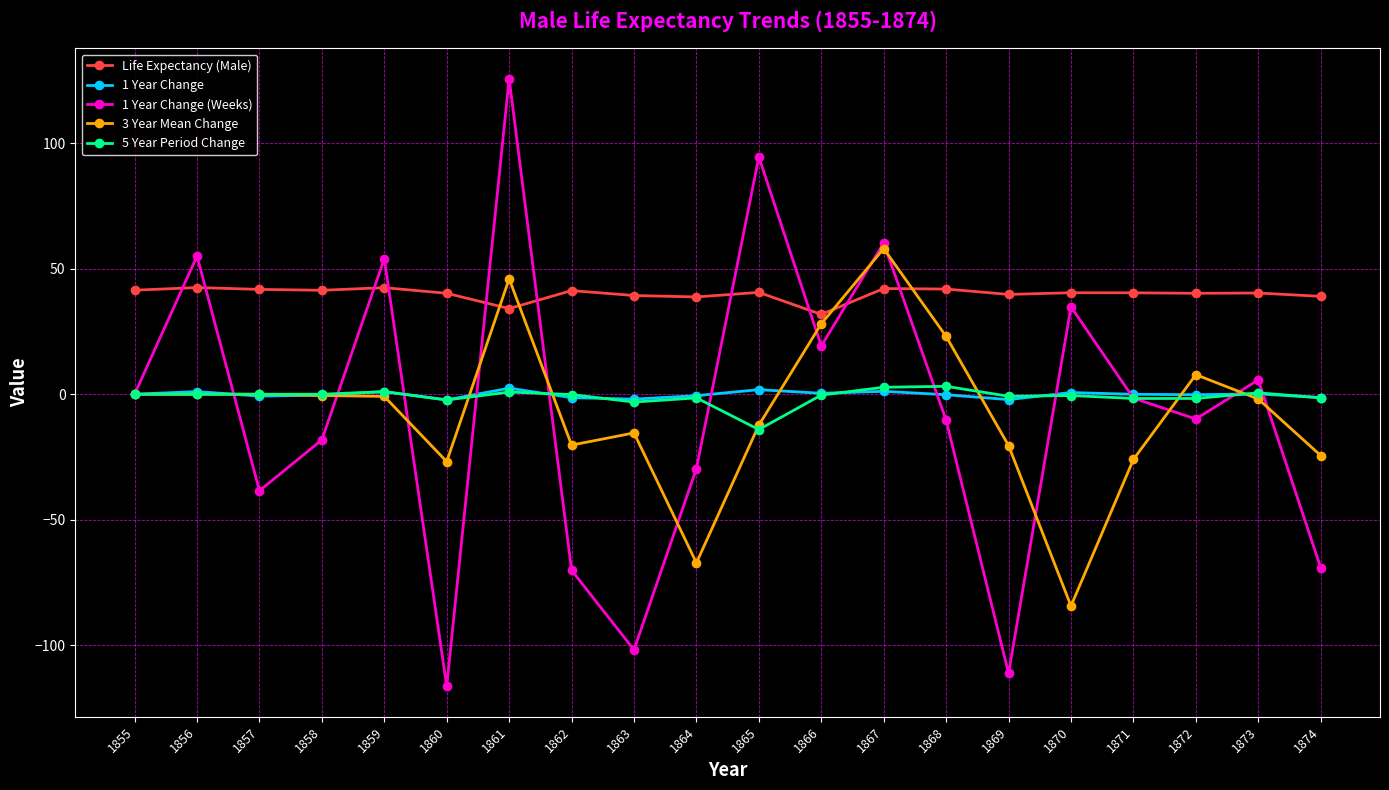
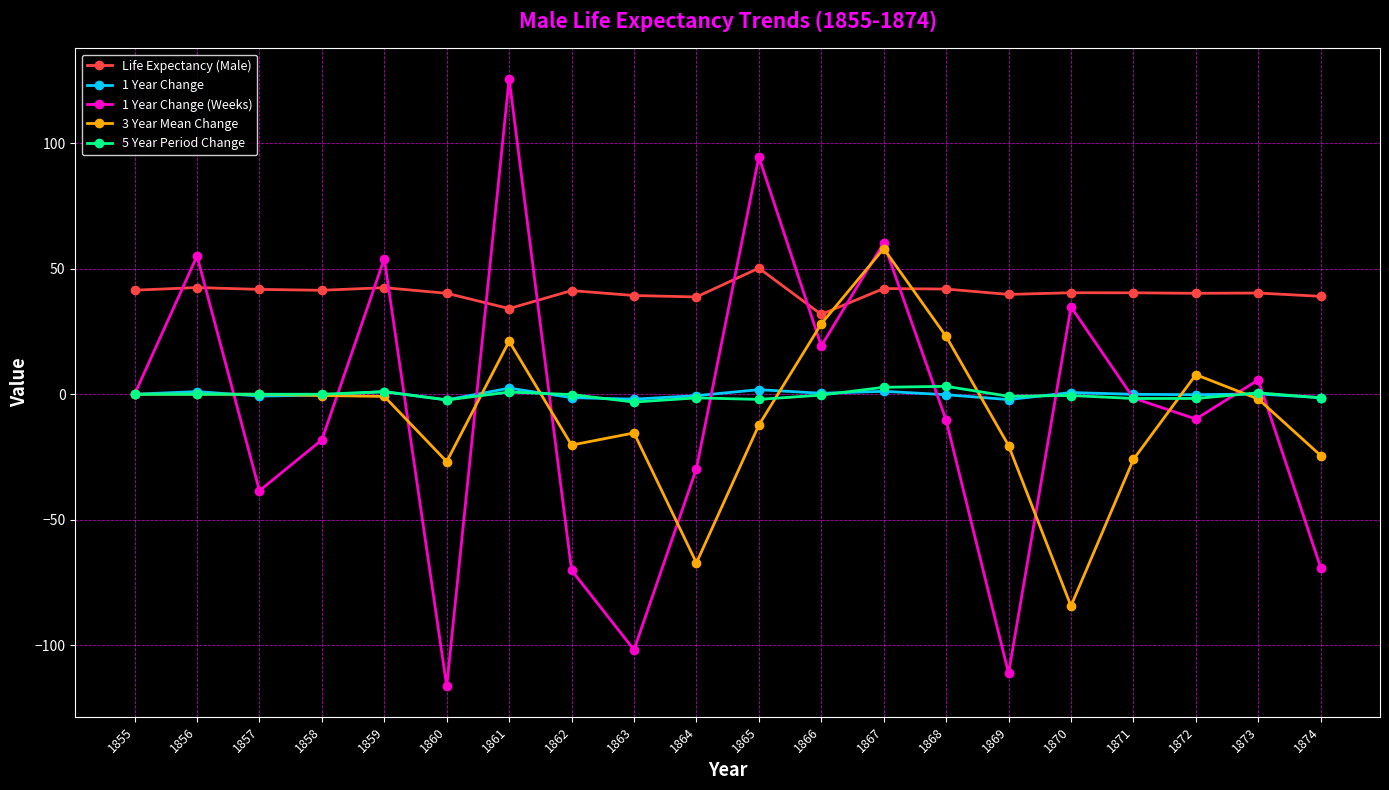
  {
    "Life Expectancy (Male)": {
      "1855": 41,
      "1856": 43,
      "1857": 42,
      "1858": 41,
      "1859": 42,
      "1860": 40,
      "1861": 34,
      "1862": 41,
      "1863": 39,
      "1864": 39,
-     "1865": 41,
+     "1865": 50,
      "1866": 32,
      "1867": 42,
      "1868": 42,
      "1869": 40,
      "1870": 40,
      "1871": 40,
      "1872": 40,
      "1873": 40,
      "1874": 39
    },
    "1 Year Change": {
      "1856": 1,
      "1861": 2,
      "1862": -1,
      "1863": -2,
      "1865": 2,
      "1867": 1,
      "1868": 0,
      "1869": -2,
      "1870": 1,
      "1871": 0,
      "1872": 0
    },
    "1 Year Change (Weeks)": {
      "1856": 55,
      "1857": -38,
      "1858": -18,
      "1859": 54,
      "1860": -116,
      "1861": 126,
      "1862": -70,
      "1863": -102,
      "1864": -30,
      "1865": 95,
      "1866": 19,
      "1867": 60,
      "1868": -10,
      "1869": -111,
      "1870": 35,
      "1872": -10,
      "1873": 6,
      "1874": -69
    },
    "3 Year Mean Change": {
      "1859": -1,
      "1860": -27,
-     "1861": 46,
+     "1861": 21,
      "1862": -20,
      "1863": -15,
      "1864": -67,
      "1865": -12,
      "1866": 28,
      "1867": 58,
      "1868": 23,
      "1869": -20,
      "1870": -84,
      "1871": -26,
      "1872": 8,
      "1873": -2,
      "1874": -24
    },
    "5 Year Period Change": {
      "1861": 1,
      "1862": 0,
      "1863": -3,
-     "1865": -14,
+     "1865": -2,
      "1867": 3,
      "1868": 3,
      "1869": -1,
      "1870": -1,
      "1872": -2
    }
  }
